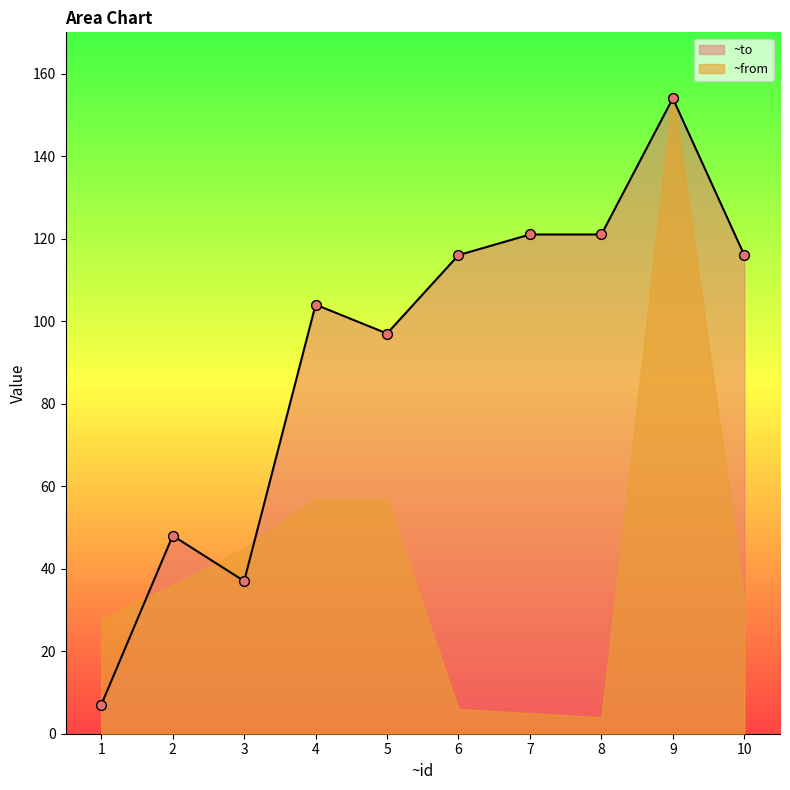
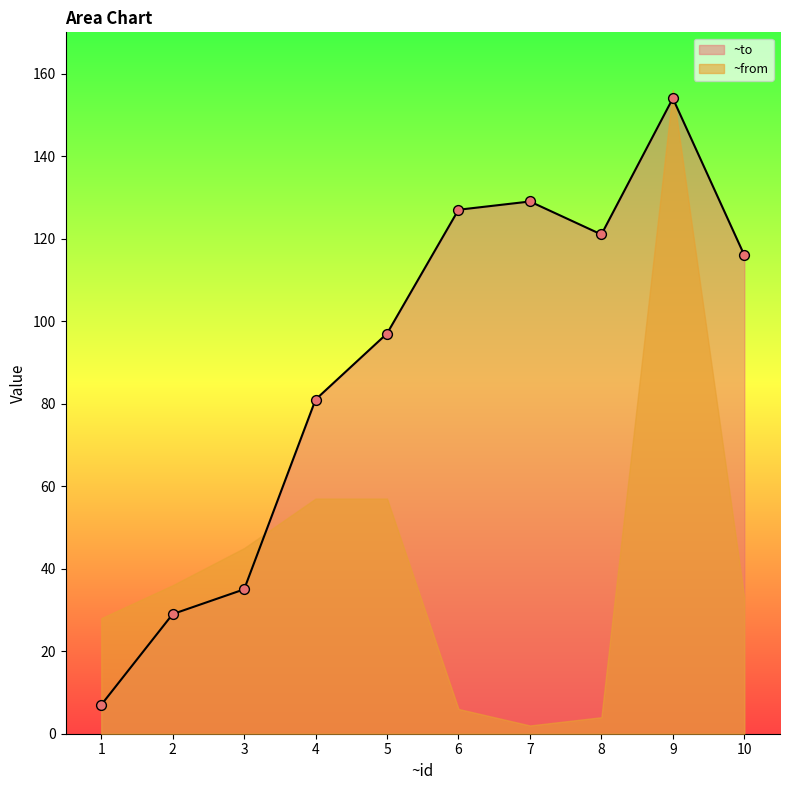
  {
    "~to": {
      "1": 7,
-     "2": 48,
-     "3": 37,
-     "4": 104,
+     "2": 29,
+     "3": 35,
+     "4": 81,
      "5": 97,
-     "6": 116,
-     "7": 121,
+     "6": 127,
+     "7": 129,
      "8": 121,
      "9": 154,
      "10": 116
    },
    "~from": {
      "1": 28,
      "2": 36,
      "3": 45,
      "4": 57,
      "5": 57,
      "6": 6,
-     "7": 5,
+     "7": 2,
      "8": 4,
      "9": 156,
      "10": 33
    }
  }
